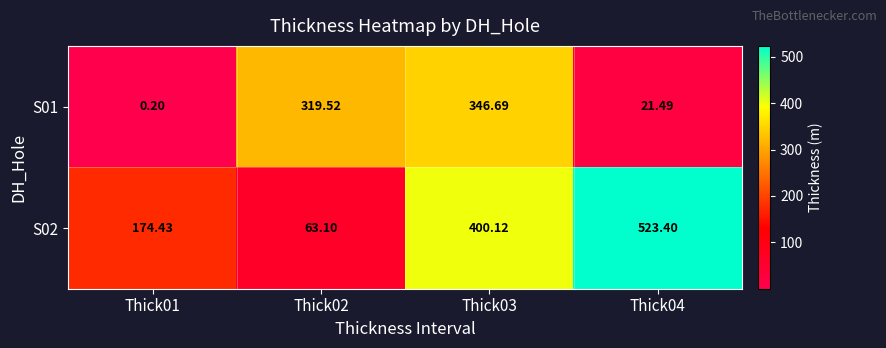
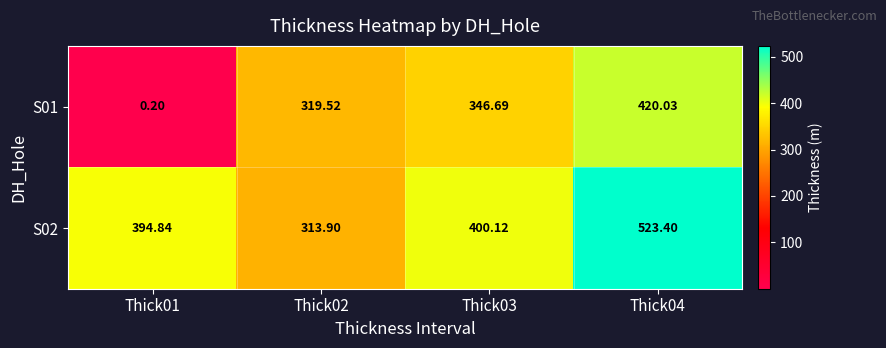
  {
    "S01": {
      "Thick01": 0.20,
      "Thick02": 319.52,
      "Thick03": 346.69,
-     "Thick04": 21.49
+     "Thick04": 420.03
    },
    "S02": {
-     "Thick01": 174.43,
-     "Thick02": 63.10,
+     "Thick01": 394.84,
+     "Thick02": 313.90,
      "Thick03": 400.12,
      "Thick04": 523.40
    }
  }
